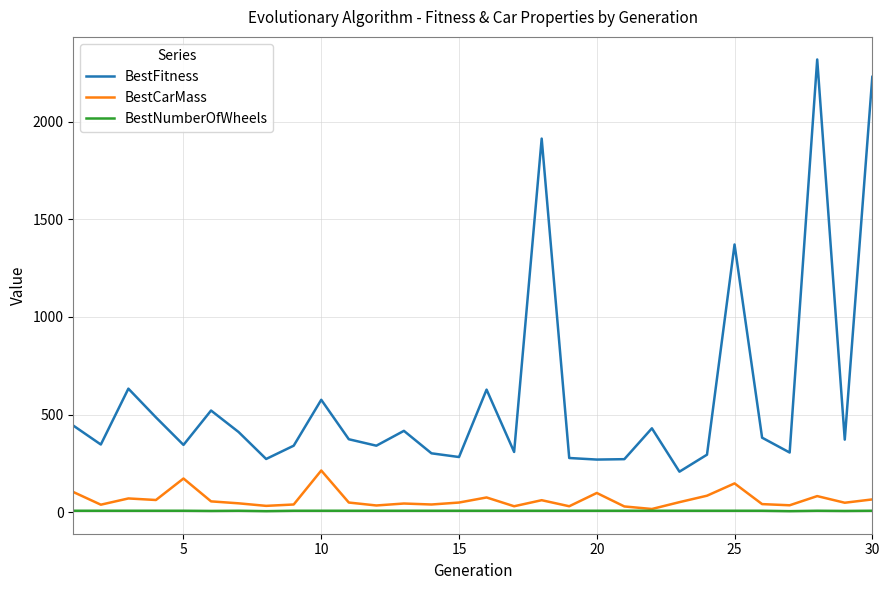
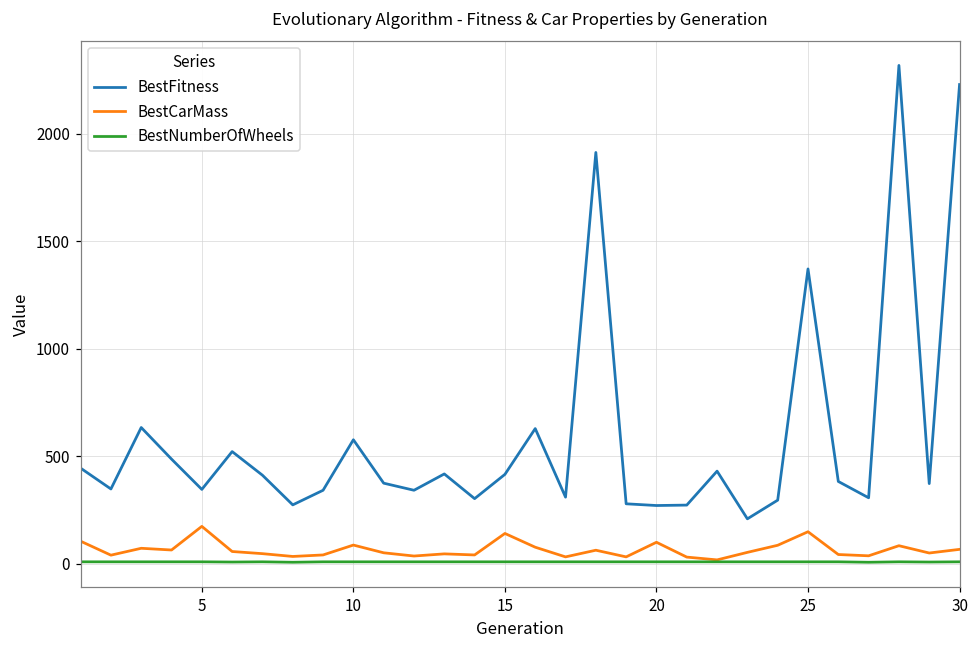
  {
    "BestFitness": {
      "5": 350,
      "10": 580,
-     "15": 280,
+     "15": 420,
      "20": 270,
      "25": 1370,
      "30": 2230
    },
    "BestCarMass": {
      "5": 170,
-     "10": 210,
-     "15": 50,
+     "10": 90,
+     "15": 140,
      "20": 100,
      "25": 150,
      "30": 70
    },
    "BestNumberOfWheels": {
      "5": 10,
      "10": 10,
      "15": 10,
      "20": 10,
      "25": 10,
      "30": 10
    }
  }
